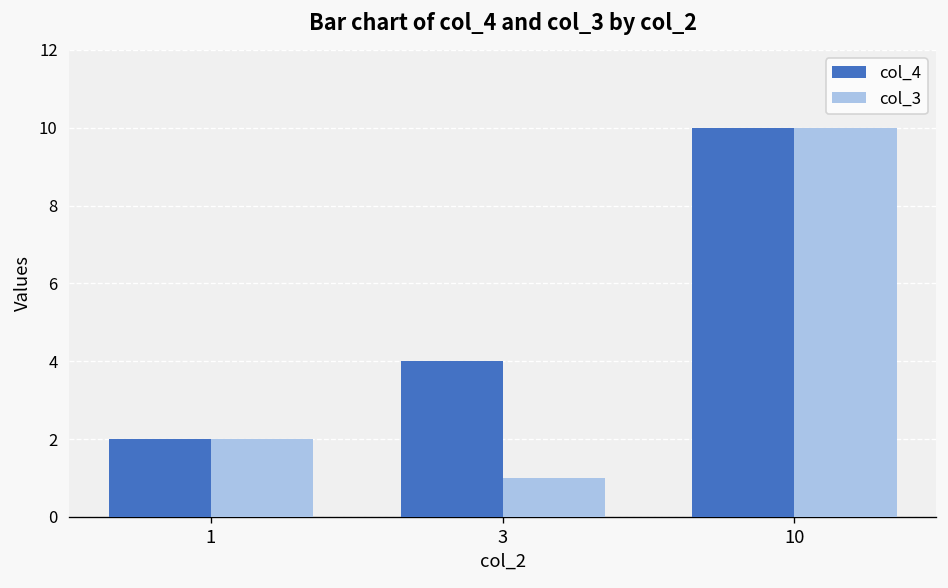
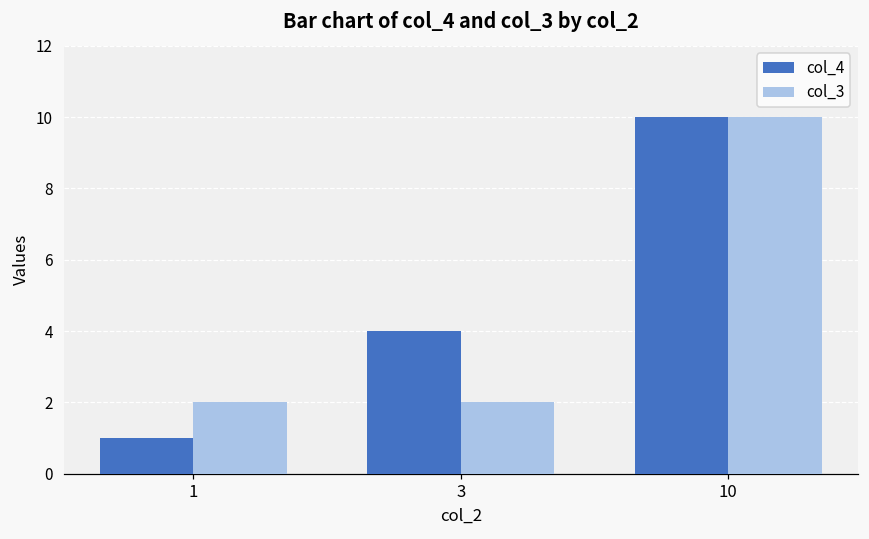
  {
    "col_4": {
-     "1": 2,
+     "1": 1,
      "3": 4,
      "10": 10
    },
    "col_3": {
      "1": 2,
-     "3": 1,
+     "3": 2,
      "10": 10
    }
  }
